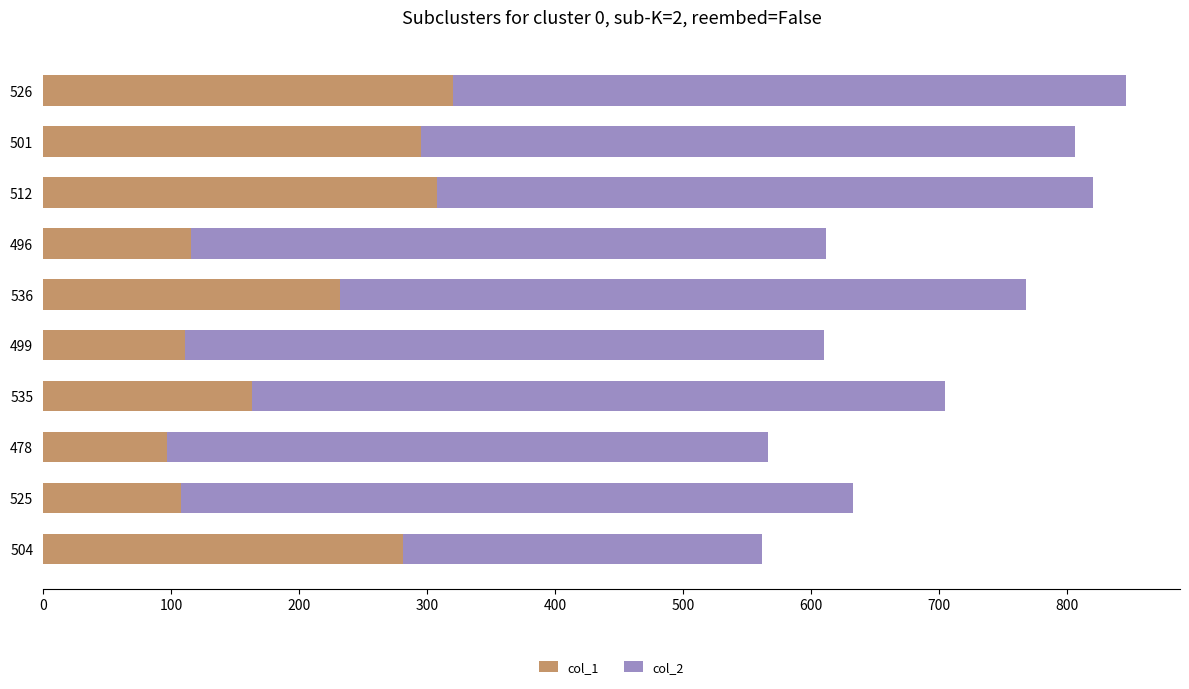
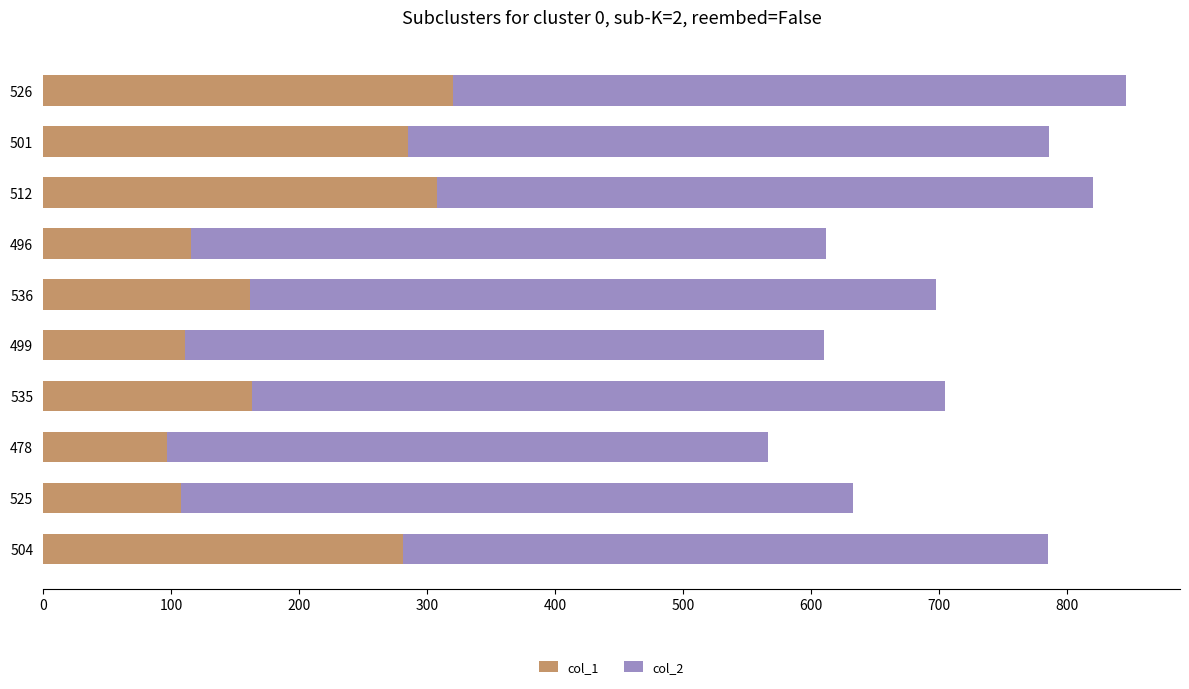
  {
    "col_1": {
      "526": 320,
-     "501": 295,
+     "501": 285,
      "512": 308,
      "496": 116,
-     "536": 232,
+     "536": 162,
      "499": 111,
      "535": 163,
      "478": 97,
      "525": 108,
      "504": 281
    },
    "col_2": {
      "526": 526,
-     "501": 511,
+     "501": 501,
      "512": 512,
      "496": 496,
      "536": 536,
      "499": 499,
      "535": 542,
      "478": 469,
      "525": 525,
-     "504": 281
+     "504": 504
    }
  }
